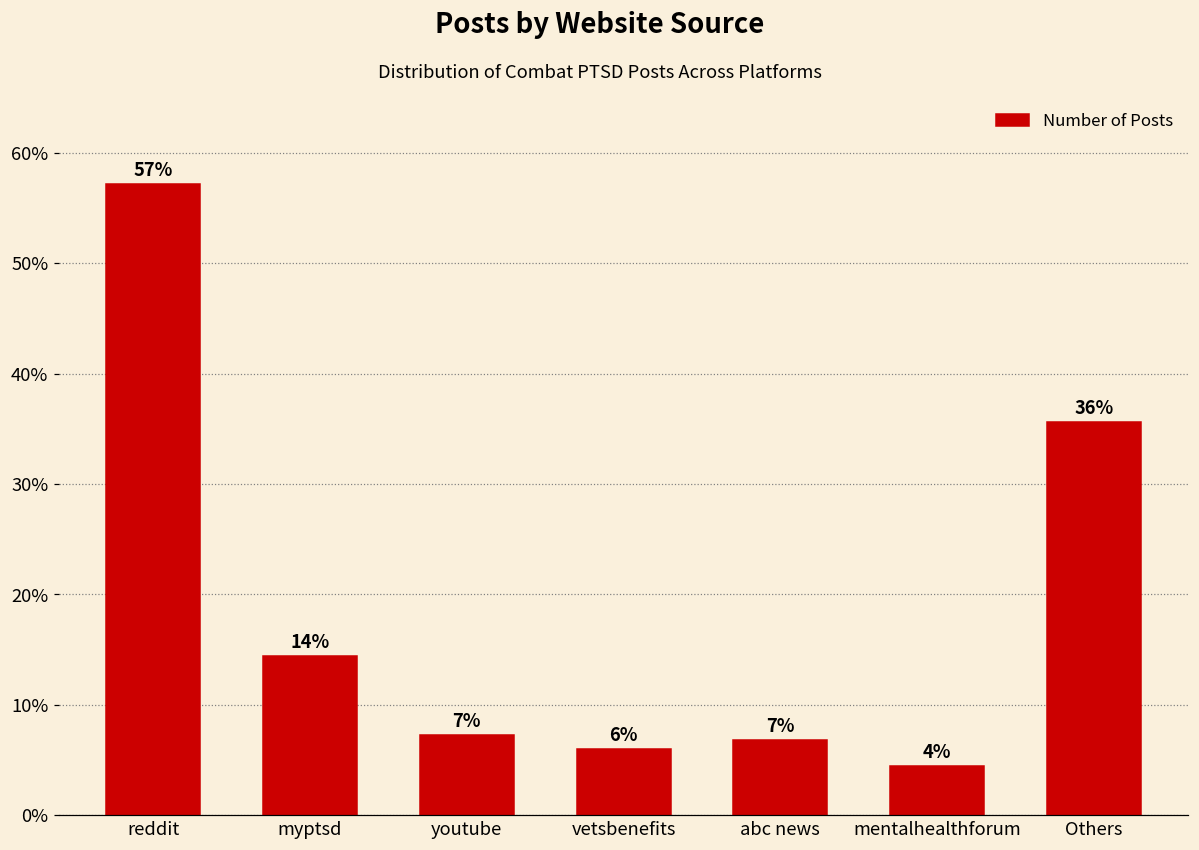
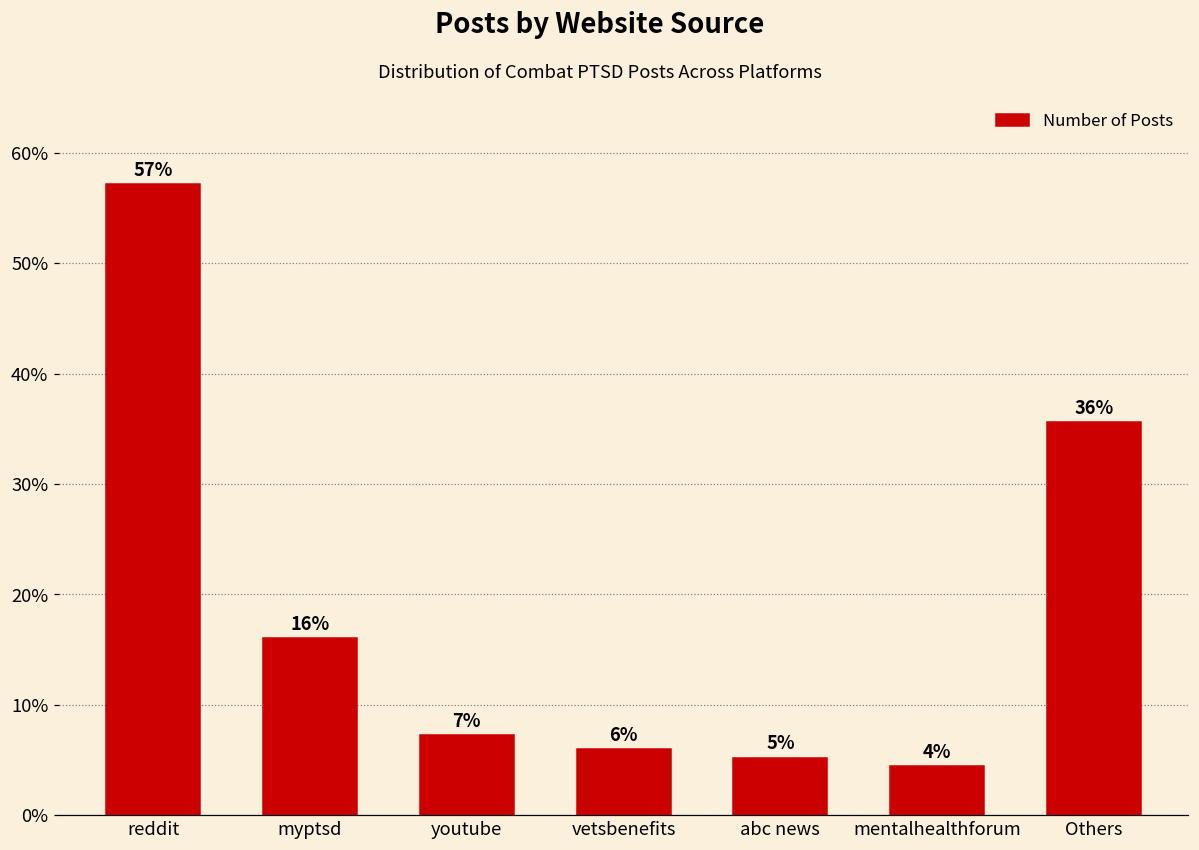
  {
    "reddit": "57%",
-   "myptsd": "14%",
+   "myptsd": "16%",
    "youtube": "7%",
    "vetsbenefits": "6%",
-   "abc news": "7%",
+   "abc news": "5%",
    "mentalhealthforum": "4%",
    "Others": "36%"
  }
